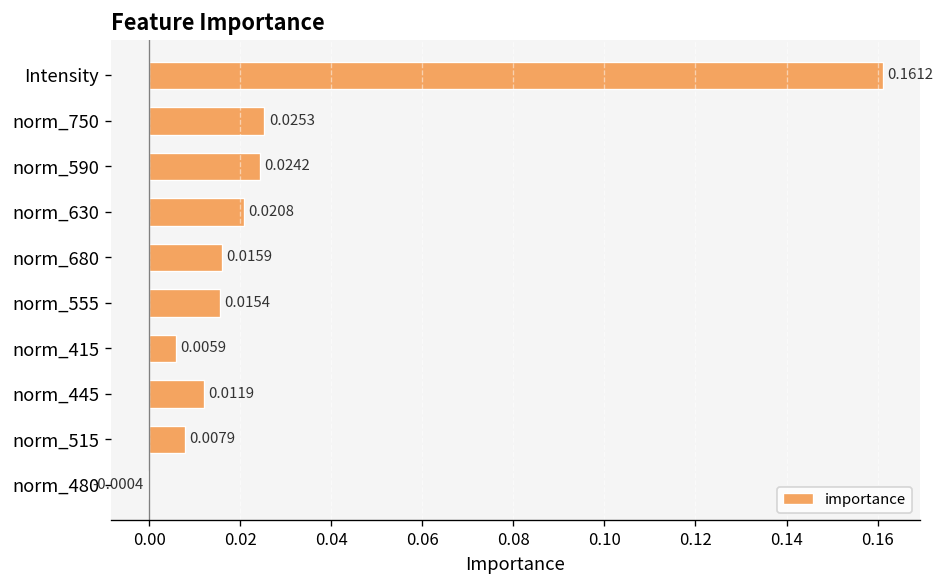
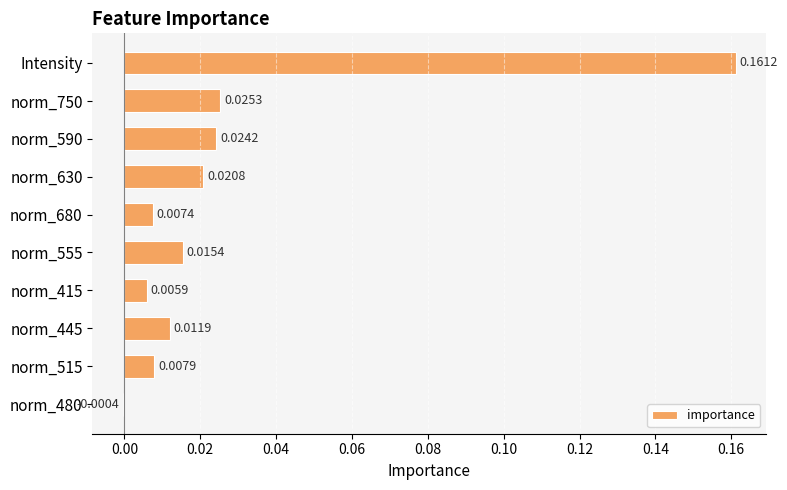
  {
    "Intensity": 0.1612,
    "norm_750": 0.0253,
    "norm_590": 0.0242,
    "norm_630": 0.0208,
-   "norm_680": 0.0159,
+   "norm_680": 0.0074,
    "norm_555": 0.0154,
    "norm_415": 0.0059,
    "norm_445": 0.0119,
    "norm_515": 0.0079,
    "norm_480": -0.0004
  }
